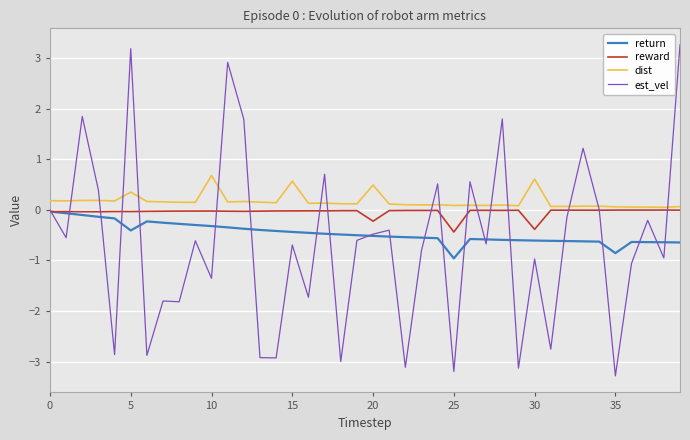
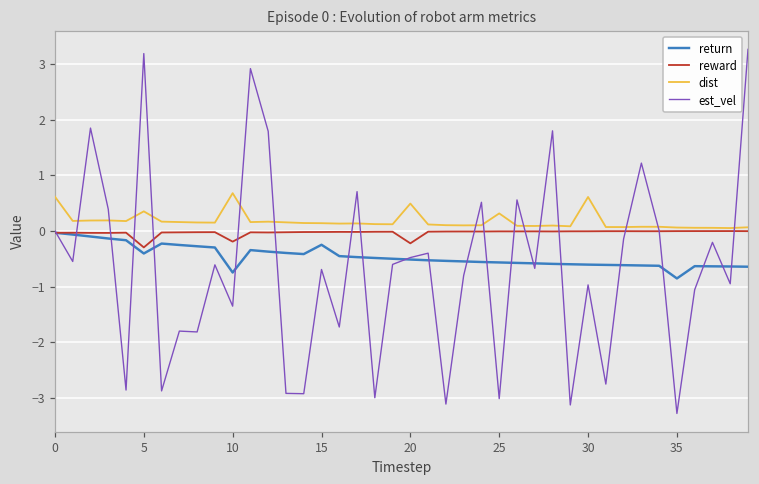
  {
    "return": {
      "5": -0.4,
-     "10": -0.3,
-     "15": -0.4,
-     "25": -1.0,
+     "10": -0.7,
+     "15": -0.2,
+     "25": -0.6,
      "30": -0.6,
      "35": -0.9
    },
    "reward": {
-     "5": 0.0,
-     "10": 0.0,
+     "5": -0.3,
+     "10": -0.2,
      "15": 0.0,
      "20": -0.2,
-     "25": -0.4,
-     "30": -0.4,
+     "25": 0.0,
+     "30": 0.0,
      "35": 0.0
    },
    "dist": {
-     "0": 0.2,
+     "0": 0.6,
      "5": 0.4,
      "10": 0.7,
-     "15": 0.6,
+     "15": 0.1,
      "20": 0.5,
-     "25": 0.1,
+     "25": 0.3,
      "30": 0.6,
      "35": 0.1
    },
    "est_vel": {
      "5": 3.2,
      "10": -1.4,
      "15": -0.7,
-     "25": -3.2,
+     "25": -3.0,
      "30": -1.0,
      "35": -3.3
    }
  }
